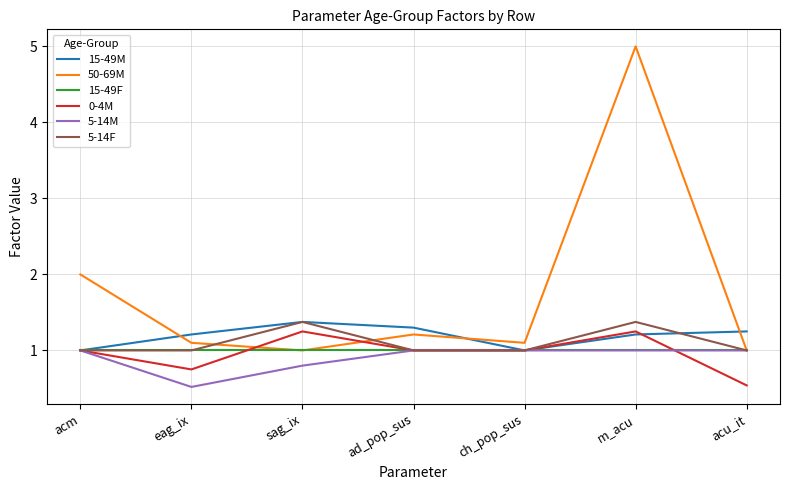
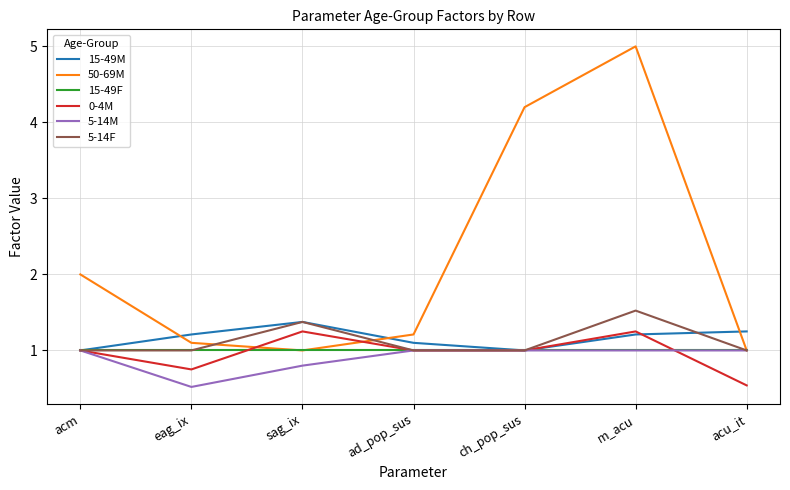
  {
    "15-49M": {
      "eag_ix": 1.2,
-     "ad_pop_sus": 1.3,
+     "ad_pop_sus": 1.1,
      "m_acu": 1.2,
      "acu_it": 1.3
    },
    "50-69M": {
      "acm": 2.0,
      "eag_ix": 1.1,
      "ad_pop_sus": 1.2,
-     "ch_pop_sus": 1.1,
+     "ch_pop_sus": 4.2,
      "m_acu": 5.0
    },
    "0-4M": {
      "eag_ix": 0.8,
      "sag_ix": 1.3,
      "m_acu": 1.3,
      "acu_it": 0.5
    },
    "5-14M": {
      "eag_ix": 0.5,
      "sag_ix": 0.8
    },
    "5-14F": {
-     "m_acu": 1.4
+     "m_acu": 1.5
    }
  }
